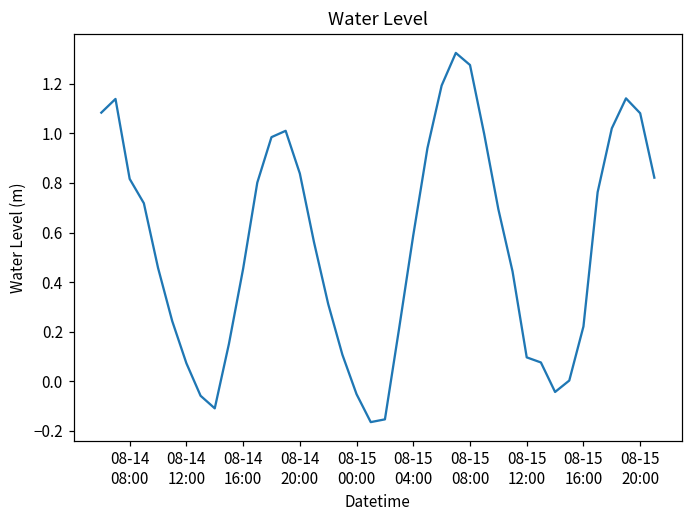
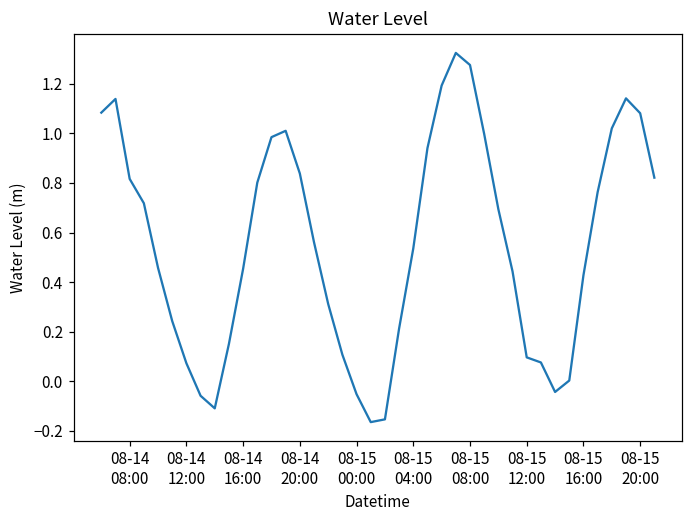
  {
    "08-14 08:00": 0.82,
    "08-14 12:00": 0.07,
    "08-14 16:00": 0.45,
    "08-14 20:00": 0.84,
    "08-15 00:00": -0.05,
-   "08-15 04:00": 0.59,
+   "08-15 04:00": 0.54,
    "08-15 08:00": 1.28,
    "08-15 12:00": 0.10,
-   "08-15 16:00": 0.22,
+   "08-15 16:00": 0.43,
    "08-15 20:00": 1.08
  }
